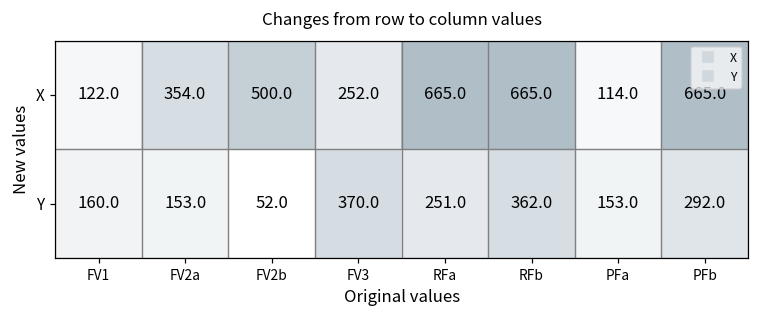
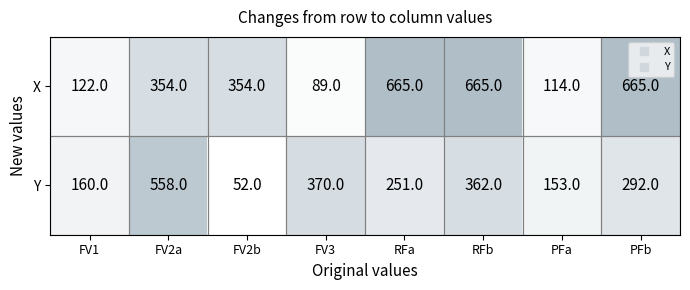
  {
    "X": {
      "FV1": 122.0,
      "FV2a": 354.0,
-     "FV2b": 500.0,
-     "FV3": 252.0,
+     "FV2b": 354.0,
+     "FV3": 89.0,
      "RFa": 665.0,
      "RFb": 665.0,
      "PFa": 114.0,
      "PFb": 665.0
    },
    "Y": {
      "FV1": 160.0,
-     "FV2a": 153.0,
+     "FV2a": 558.0,
      "FV2b": 52.0,
      "FV3": 370.0,
      "RFa": 251.0,
      "RFb": 362.0,
      "PFa": 153.0,
      "PFb": 292.0
    }
  }
